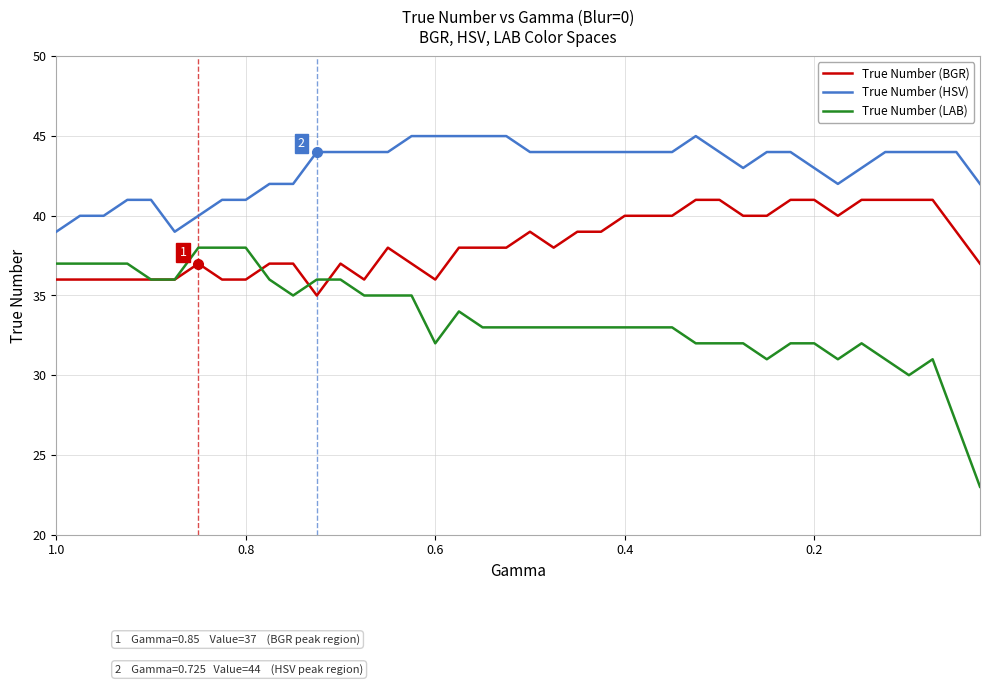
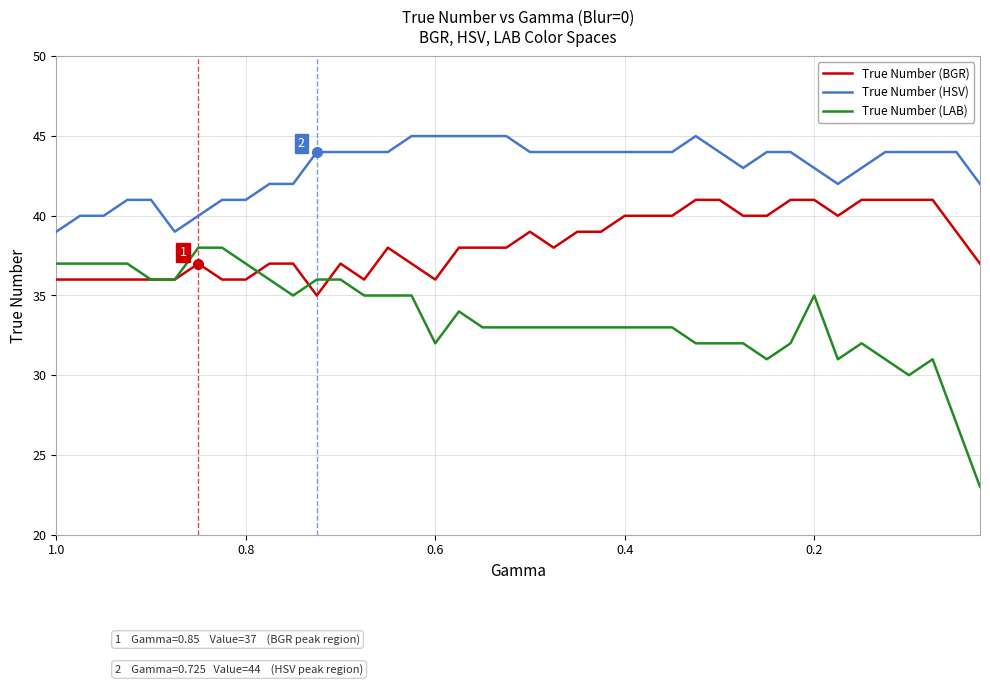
  {
    "True Number (LAB)": {
      "1.0": 37,
-     "0.8": 38,
+     "0.8": 37,
      "0.6": 32,
      "0.4": 33,
-     "0.2": 32
+     "0.2": 35
    }
  }
